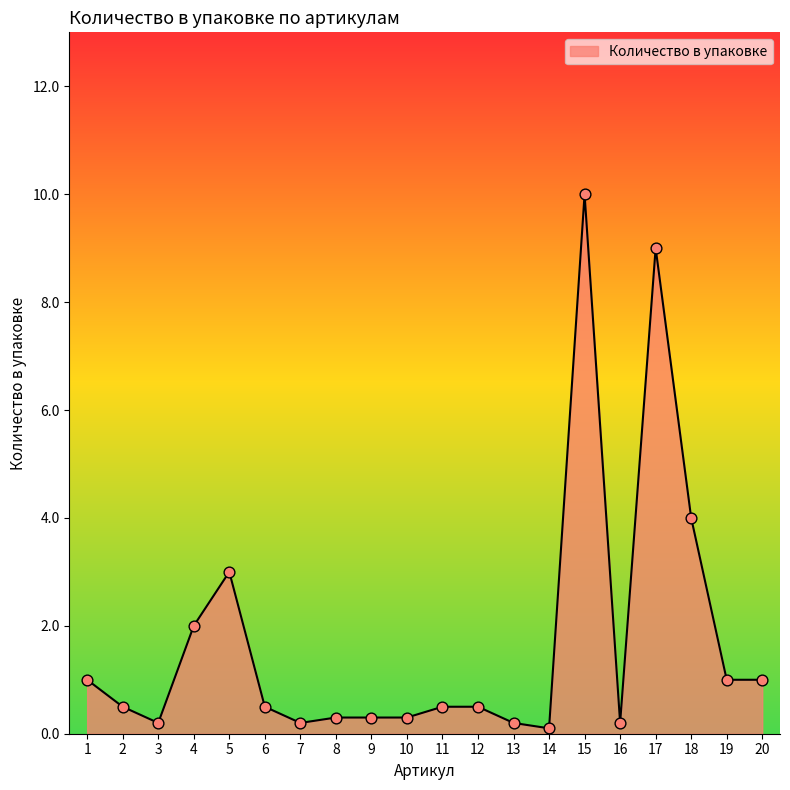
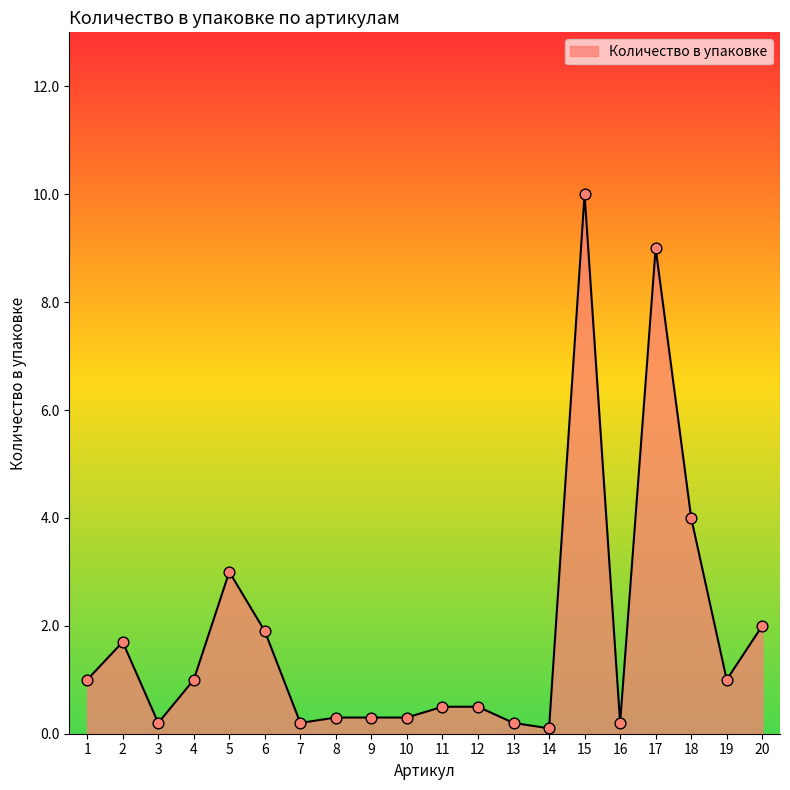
  {
    "1": 1.0,
-   "2": 0.5,
+   "2": 1.7,
    "3": 0.2,
-   "4": 2,
+   "4": 1,
    "5": 3.0,
-   "6": 0.5,
+   "6": 1.9,
    "7": 0.2,
    "8": 0.3,
    "9": 0.3,
    "10": 0.3,
    "11": 0.5,
    "12": 0.5,
    "13": 0.2,
    "14": 0.1,
    "15": 10.0,
    "16": 0.2,
    "17": 9.0,
    "18": 4.0,
    "19": 1.0,
-   "20": 1
+   "20": 2
  }
